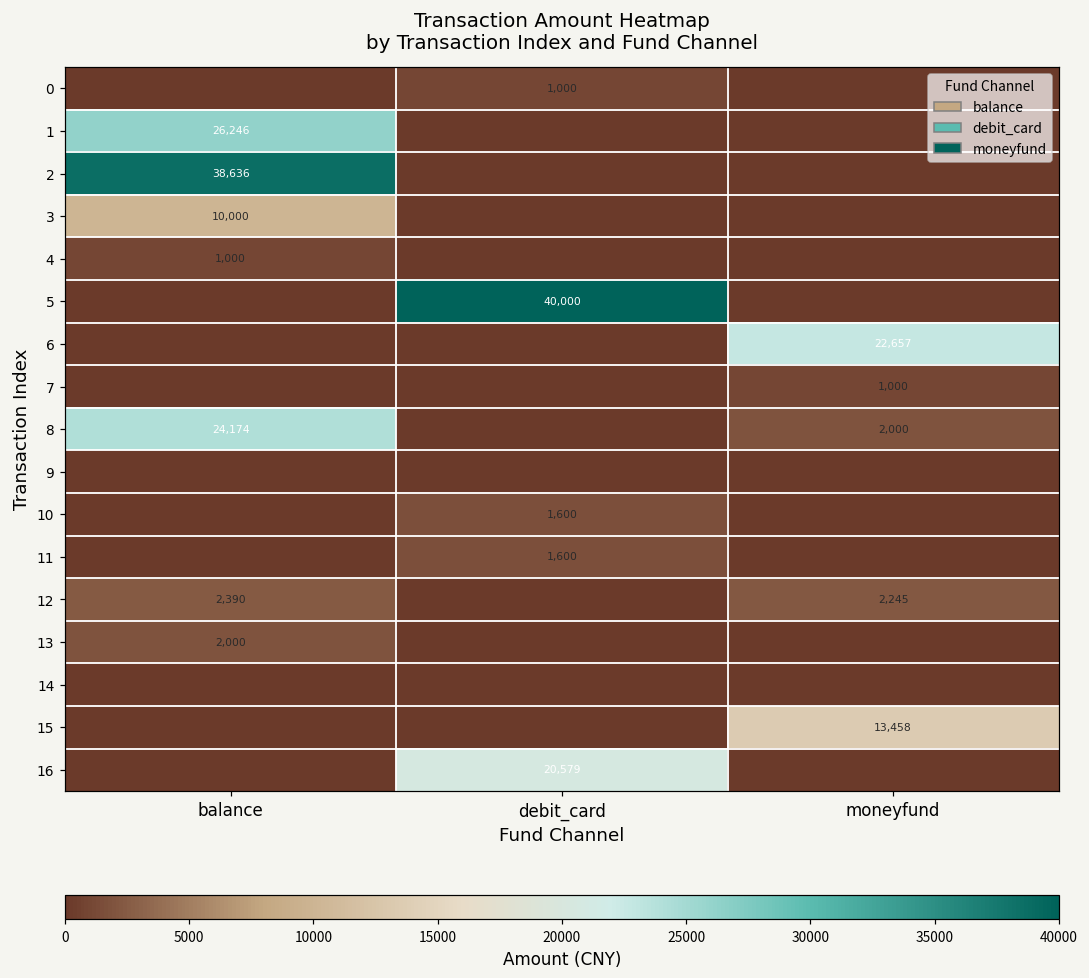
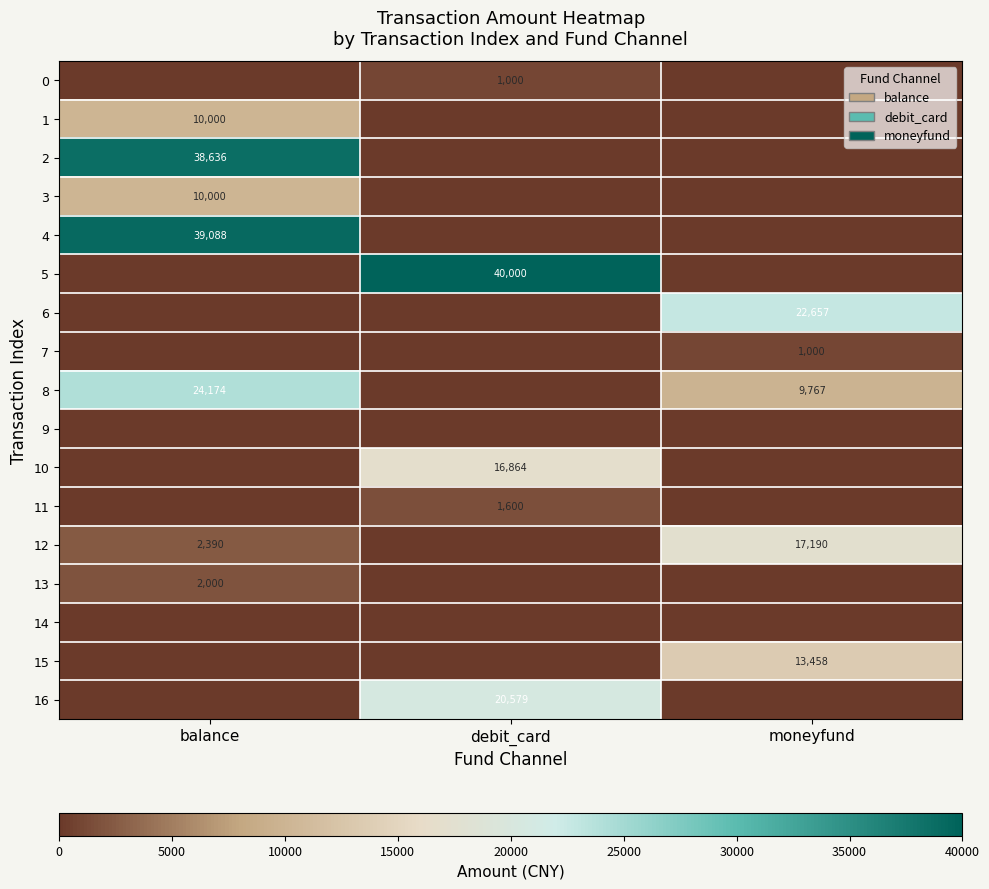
  {
    "0": {
      "debit_card": "1,000"
    },
    "1": {
-     "balance": "26,246"
+     "balance": "10,000"
    },
    "2": {
      "balance": "38,636"
    },
    "3": {
      "balance": "10,000"
    },
    "4": {
-     "balance": "1,000"
+     "balance": "39,088"
    },
    "5": {
      "debit_card": "40,000"
    },
    "6": {
      "moneyfund": "22,657"
    },
    "7": {
      "moneyfund": "1,000"
    },
    "8": {
      "balance": "24,174",
-     "moneyfund": "2,000"
+     "moneyfund": "9,767"
    },
    "10": {
-     "debit_card": "1,600"
+     "debit_card": "16,864"
    },
    "11": {
      "debit_card": "1,600"
    },
    "12": {
      "balance": "2,390",
-     "moneyfund": "2,245"
+     "moneyfund": "17,190"
    },
    "13": {
      "balance": "2,000"
    },
    "15": {
      "moneyfund": "13,458"
    }
  }
